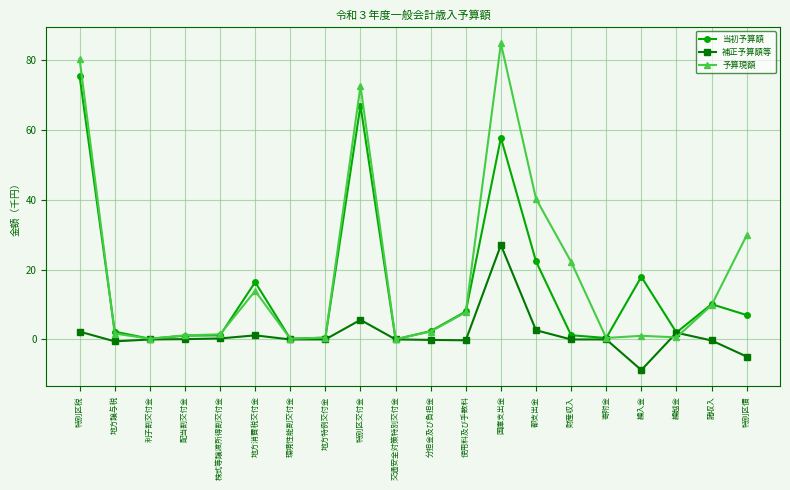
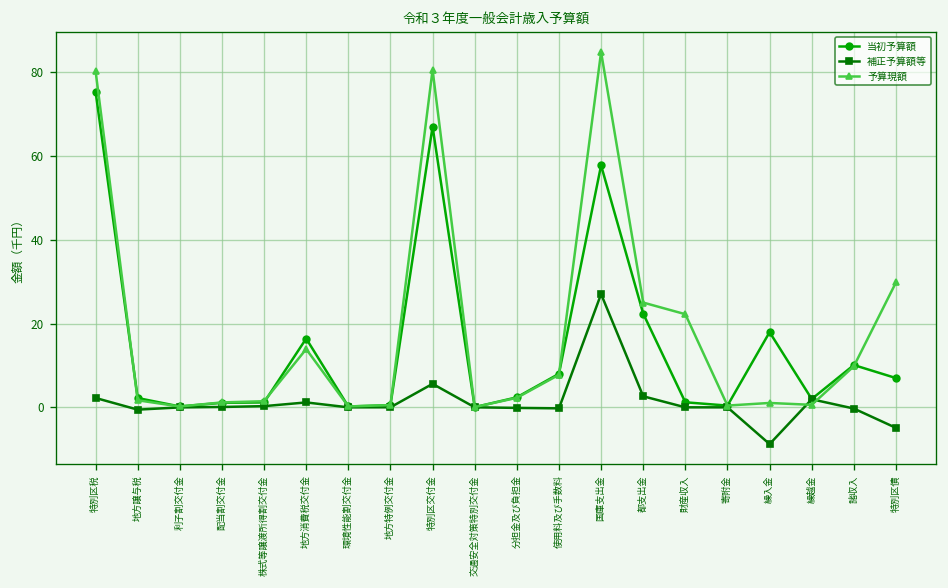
  {
    "予算現額": {
      "特別区税": 80,
      "地方消費税交付金": 14,
-     "特別区交付金": 73,
+     "特別区交付金": 81,
      "国庫支出金": 85,
-     "都支出金": 40,
+     "都支出金": 25,
      "財産収入": 22,
      "繰入金": 1,
      "繰越金": 1,
      "特別区債": 30
    }
  }
